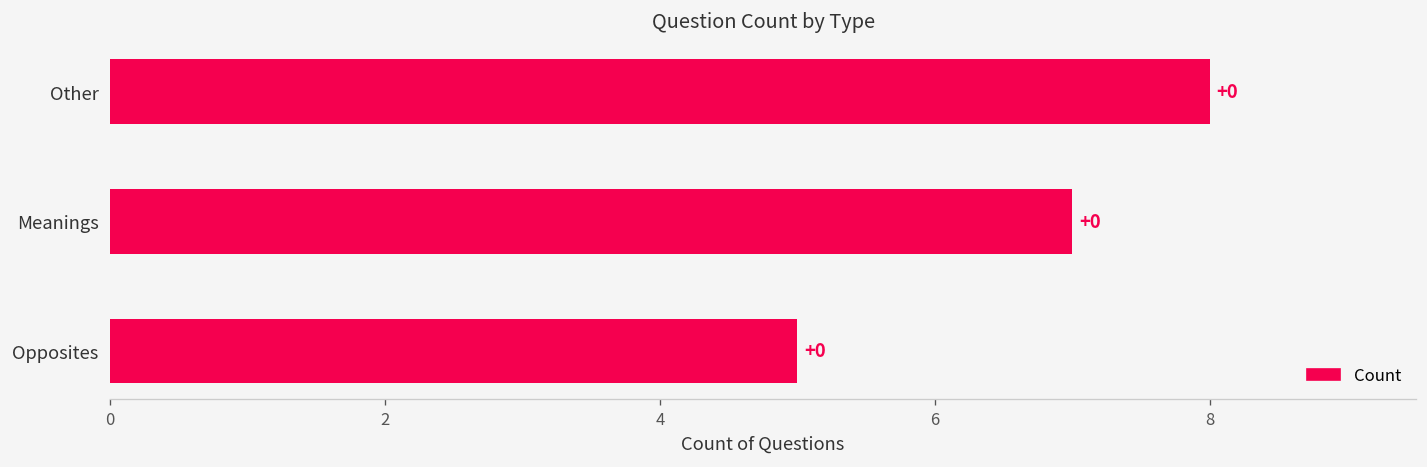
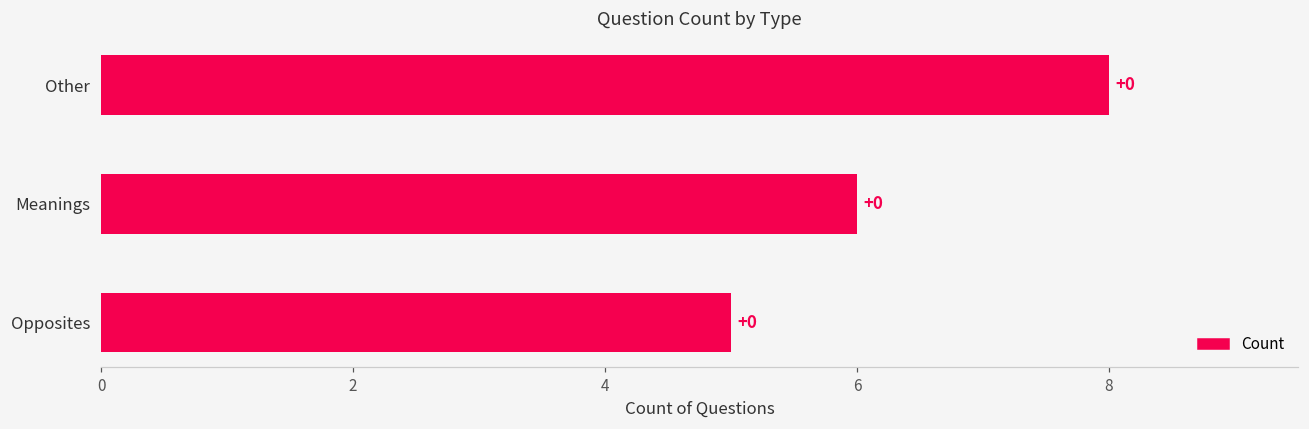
  {
-   "Meanings": 7
+   "Meanings": 6
  }
